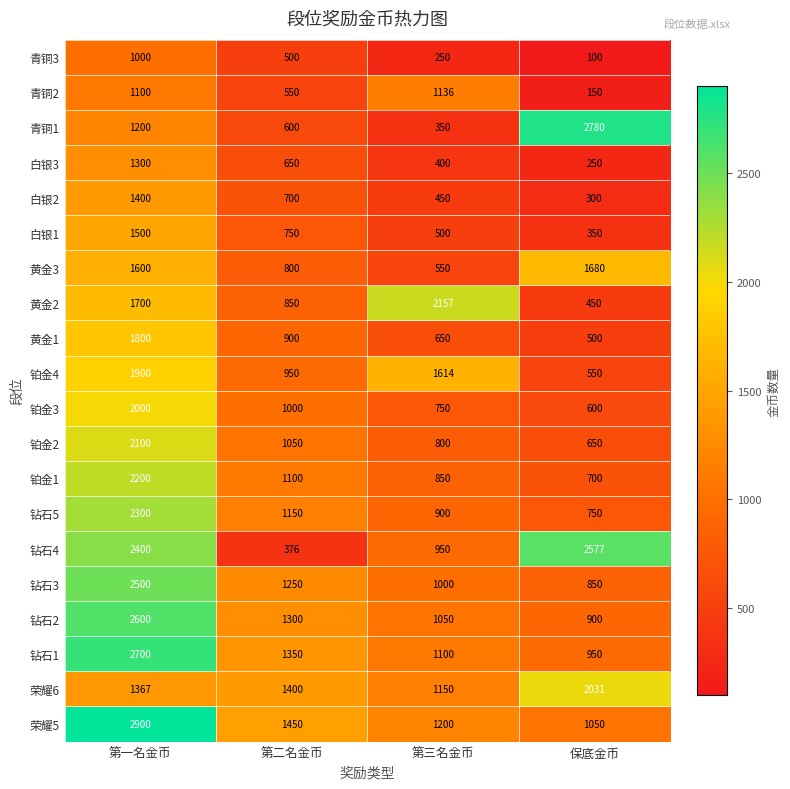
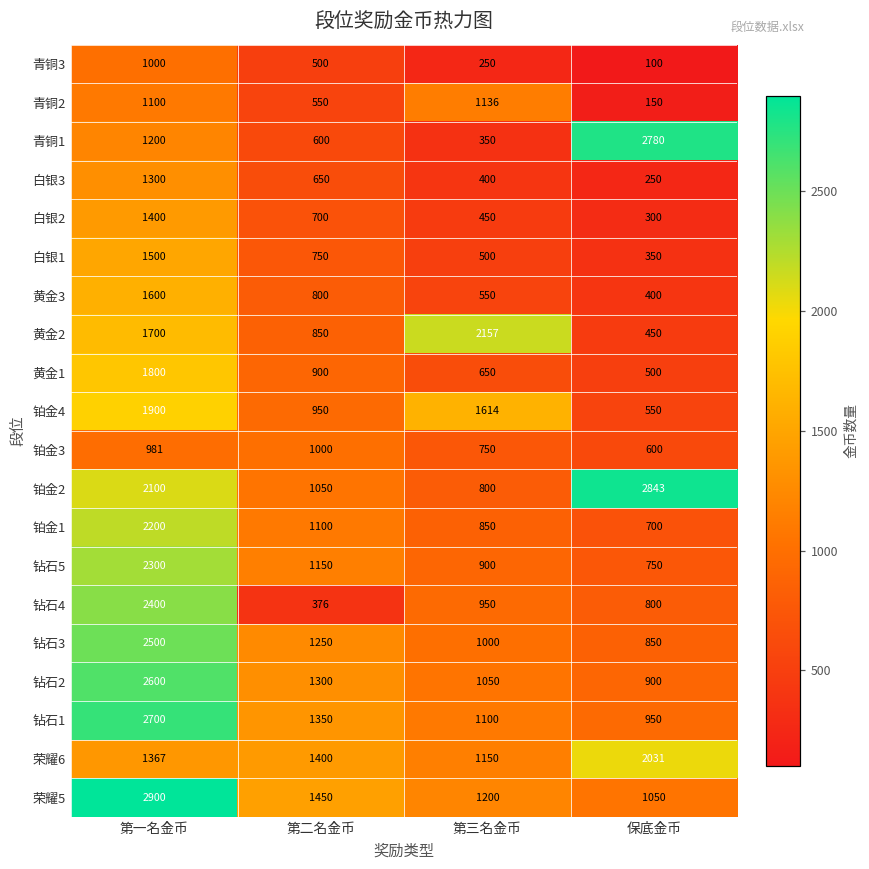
  {
    "青铜3": {
      "第一名金币": 1000,
      "第二名金币": 500,
      "第三名金币": 250,
      "保底金币": 100
    },
    "青铜2": {
      "第一名金币": 1100,
      "第二名金币": 550,
      "第三名金币": 1136,
      "保底金币": 150
    },
    "青铜1": {
      "第一名金币": 1200,
      "第二名金币": 600,
      "第三名金币": 350,
      "保底金币": 2780
    },
    "白银3": {
      "第一名金币": 1300,
      "第二名金币": 650,
      "第三名金币": 400,
      "保底金币": 250
    },
    "白银2": {
      "第一名金币": 1400,
      "第二名金币": 700,
      "第三名金币": 450,
      "保底金币": 300
    },
    "白银1": {
      "第一名金币": 1500,
      "第二名金币": 750,
      "第三名金币": 500,
      "保底金币": 350
    },
    "黄金3": {
      "第一名金币": 1600,
      "第二名金币": 800,
      "第三名金币": 550,
-     "保底金币": 1680
+     "保底金币": 400
    },
    "黄金2": {
      "第一名金币": 1700,
      "第二名金币": 850,
      "第三名金币": 2157,
      "保底金币": 450
    },
    "黄金1": {
      "第一名金币": 1800,
      "第二名金币": 900,
      "第三名金币": 650,
      "保底金币": 500
    },
    "铂金4": {
      "第一名金币": 1900,
      "第二名金币": 950,
      "第三名金币": 1614,
      "保底金币": 550
    },
    "铂金3": {
-     "第一名金币": 2000,
+     "第一名金币": 981,
      "第二名金币": 1000,
      "第三名金币": 750,
      "保底金币": 600
    },
    "铂金2": {
      "第一名金币": 2100,
      "第二名金币": 1050,
      "第三名金币": 800,
-     "保底金币": 650
+     "保底金币": 2843
    },
    "铂金1": {
      "第一名金币": 2200,
      "第二名金币": 1100,
      "第三名金币": 850,
      "保底金币": 700
    },
    "钻石5": {
      "第一名金币": 2300,
      "第二名金币": 1150,
      "第三名金币": 900,
      "保底金币": 750
    },
    "钻石4": {
      "第一名金币": 2400,
      "第二名金币": 376,
      "第三名金币": 950,
-     "保底金币": 2577
+     "保底金币": 800
    },
    "钻石3": {
      "第一名金币": 2500,
      "第二名金币": 1250,
      "第三名金币": 1000,
      "保底金币": 850
    },
    "钻石2": {
      "第一名金币": 2600,
      "第二名金币": 1300,
      "第三名金币": 1050,
      "保底金币": 900
    },
    "钻石1": {
      "第一名金币": 2700,
      "第二名金币": 1350,
      "第三名金币": 1100,
      "保底金币": 950
    },
    "荣耀6": {
      "第一名金币": 1367,
      "第二名金币": 1400,
      "第三名金币": 1150,
      "保底金币": 2031
    },
    "荣耀5": {
      "第一名金币": 2900,
      "第二名金币": 1450,
      "第三名金币": 1200,
      "保底金币": 1050
    }
  }
